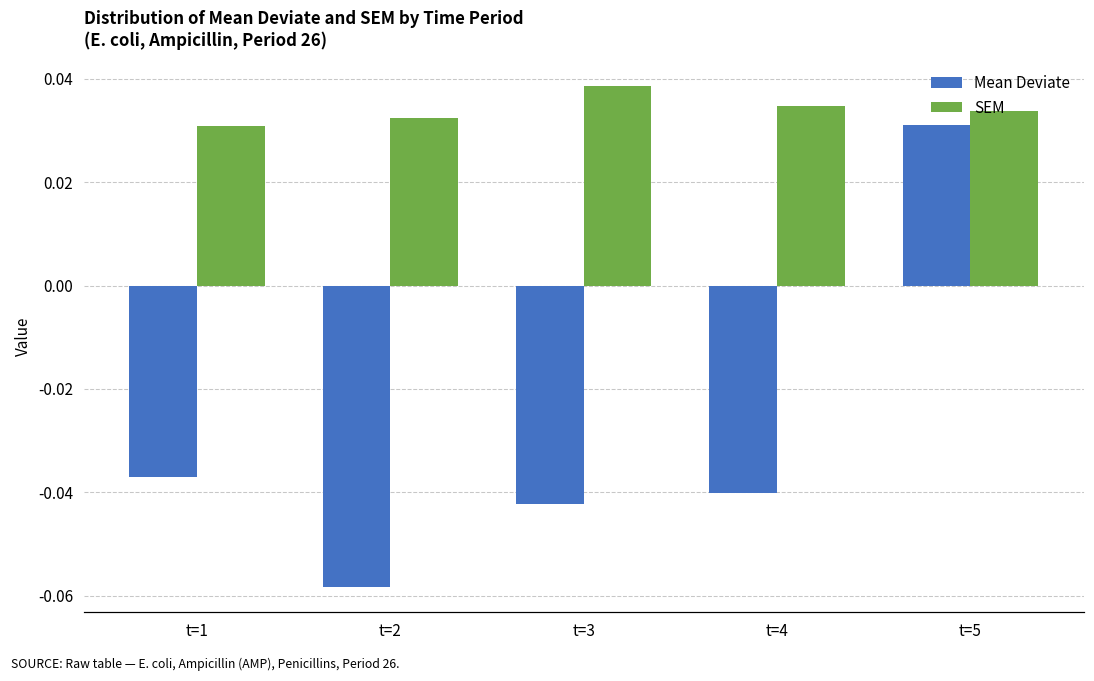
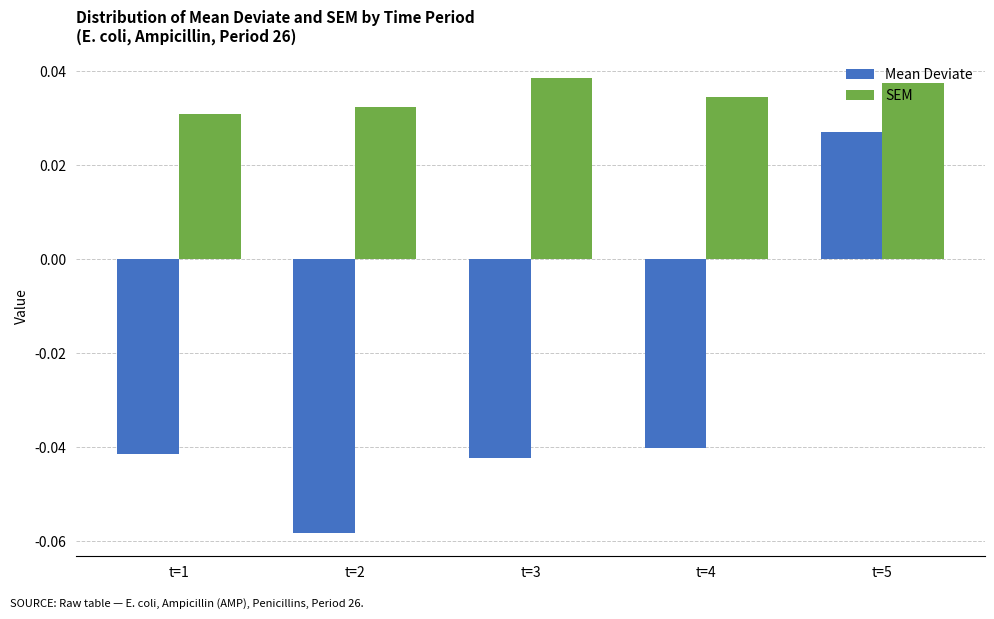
  {
    "Mean Deviate": {
-     "t=1": -0.037,
+     "t=1": -0.041,
      "t=2": -0.058,
      "t=3": -0.042,
      "t=4": -0.040,
-     "t=5": 0.031
+     "t=5": 0.027
    },
    "SEM": {
      "t=1": 0.031,
      "t=2": 0.032,
      "t=3": 0.039,
      "t=4": 0.035,
-     "t=5": 0.034
+     "t=5": 0.037
    }
  }
